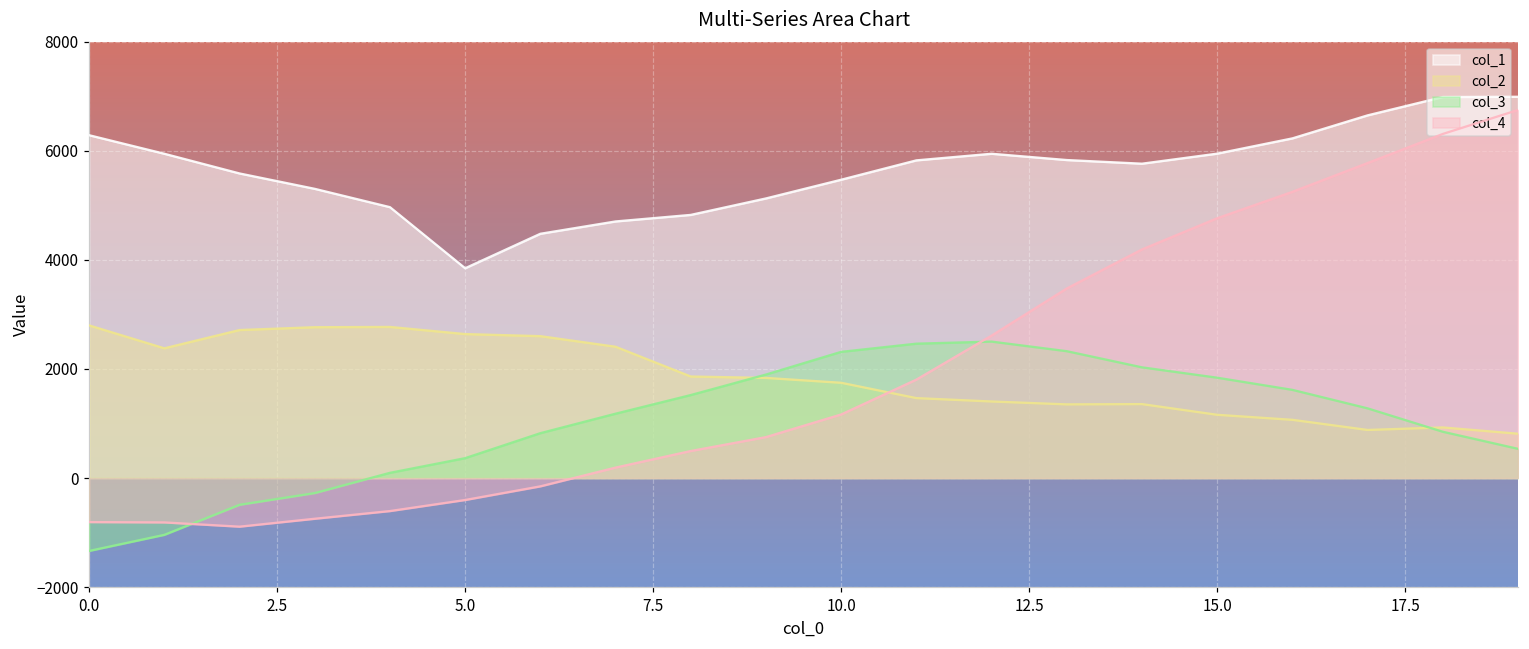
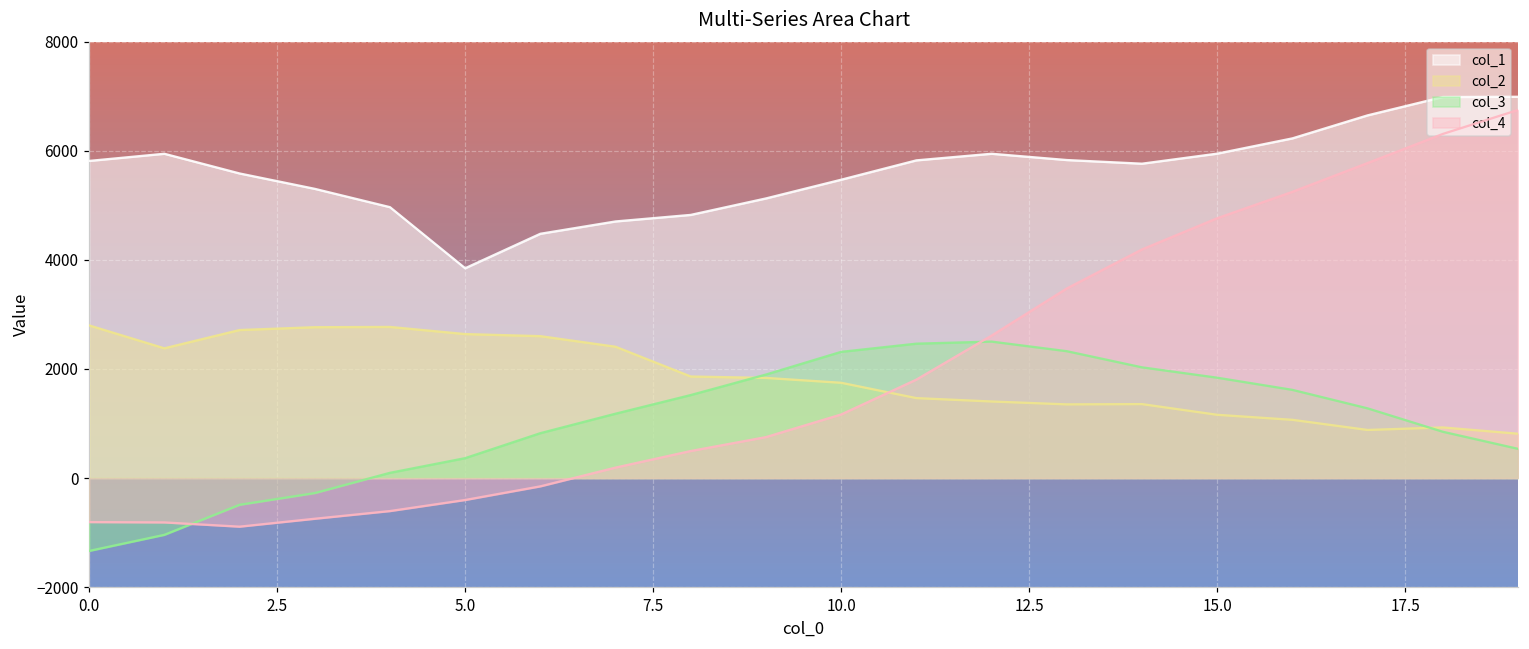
  {
    "col_1": {
-     "0.0": 6300,
+     "0.0": 5800,
      "5.0": 3800,
      "10.0": 5500,
      "15.0": 5900
    }
  }
